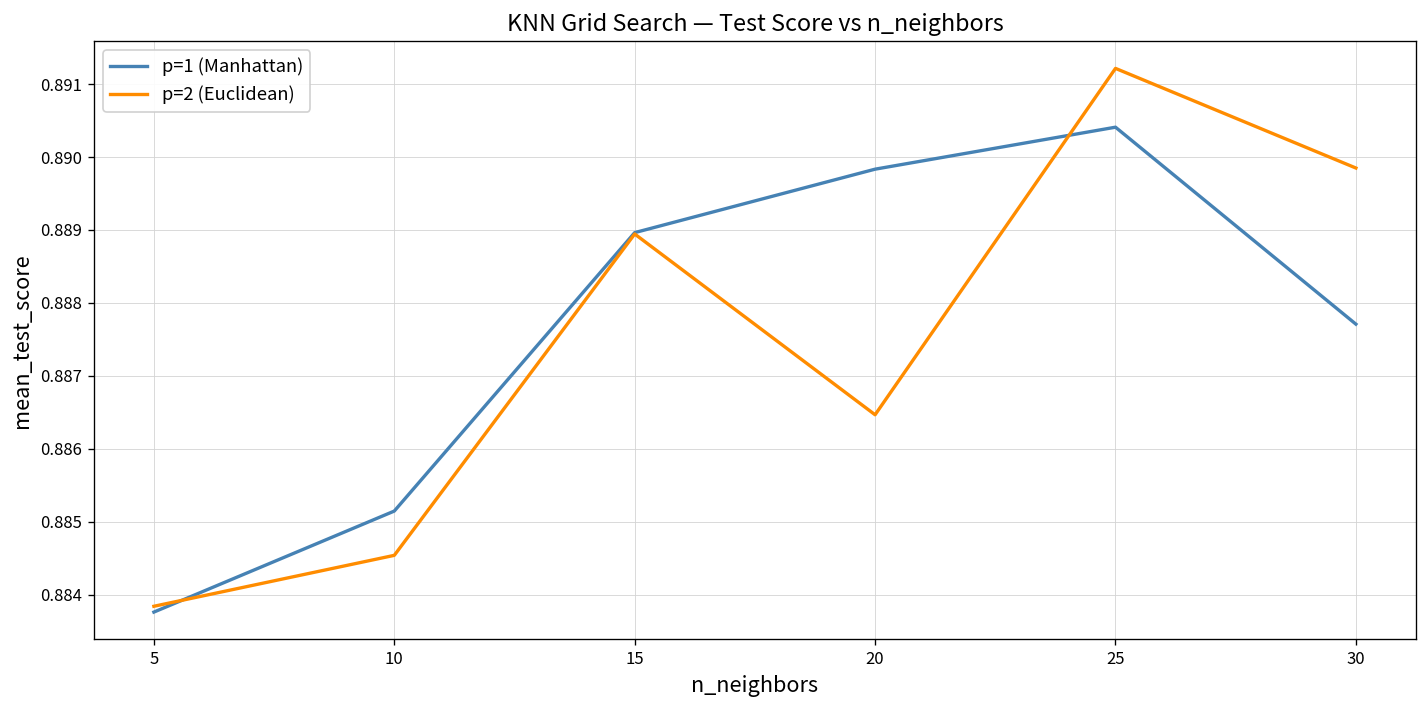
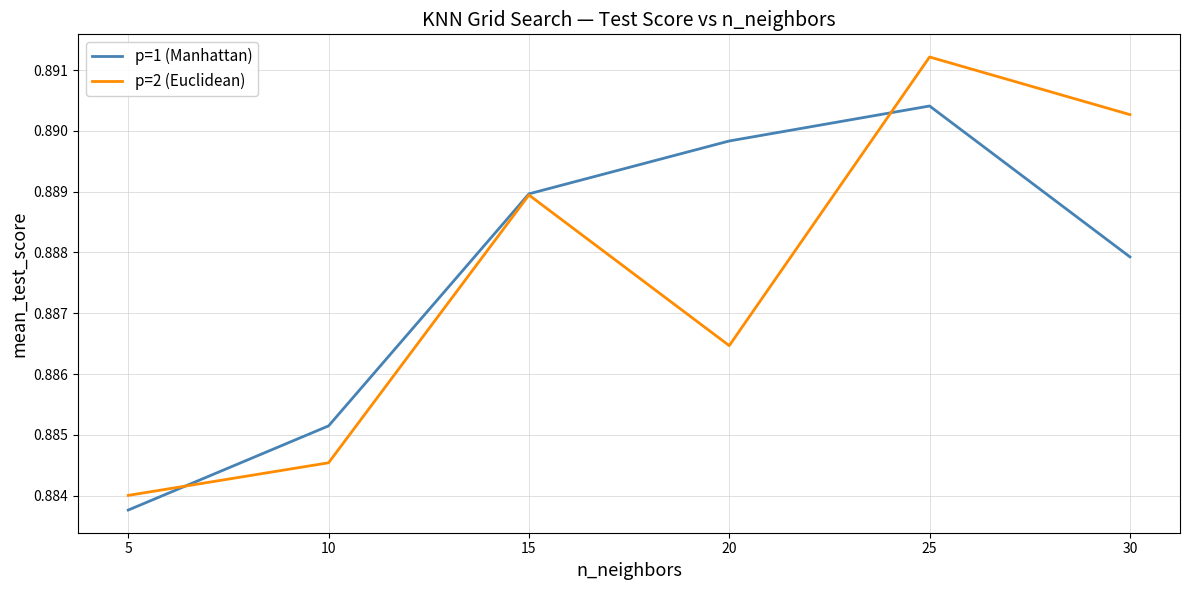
  {
    "p=1 (Manhattan)": {
      "5": 0.8838,
      "10": 0.8851,
      "20": 0.8898,
      "25": 0.8904,
-     "30": 0.8877
+     "30": 0.8879
    },
    "p=2 (Euclidean)": {
-     "5": 0.8838,
+     "5": 0.8840,
      "10": 0.8845,
      "20": 0.8865,
      "25": 0.8912,
-     "30": 0.8898
+     "30": 0.8903
    }
  }
